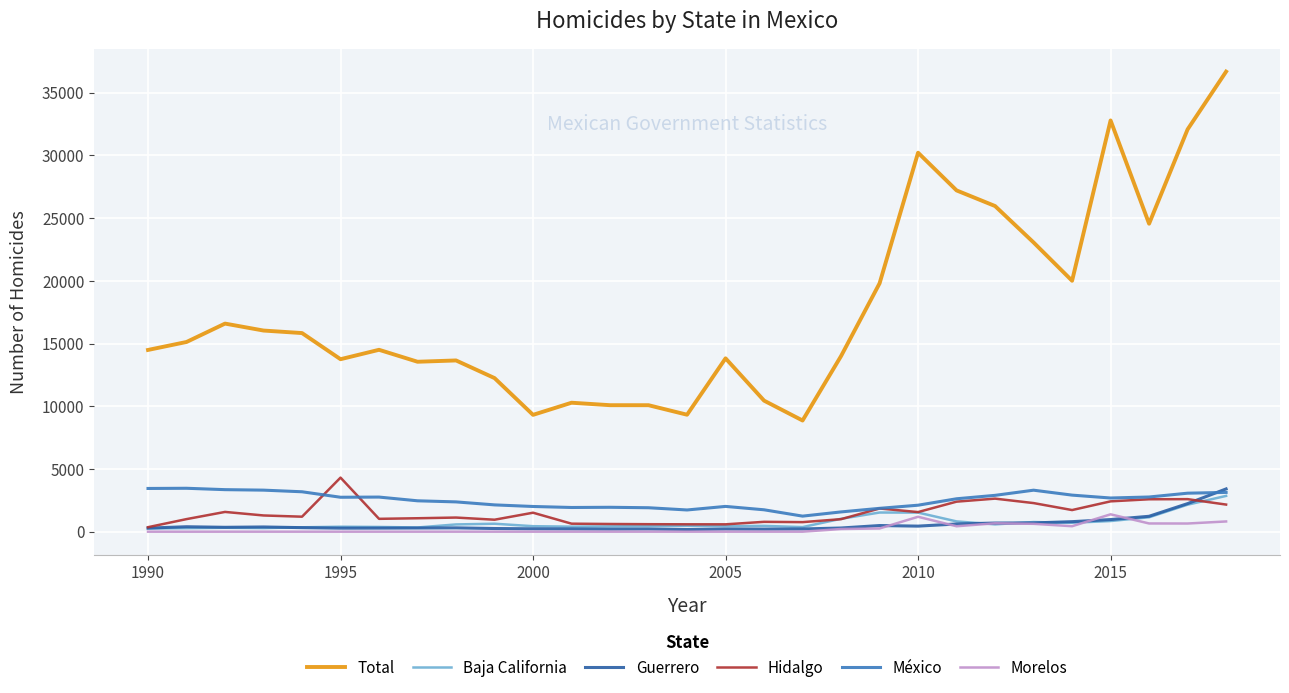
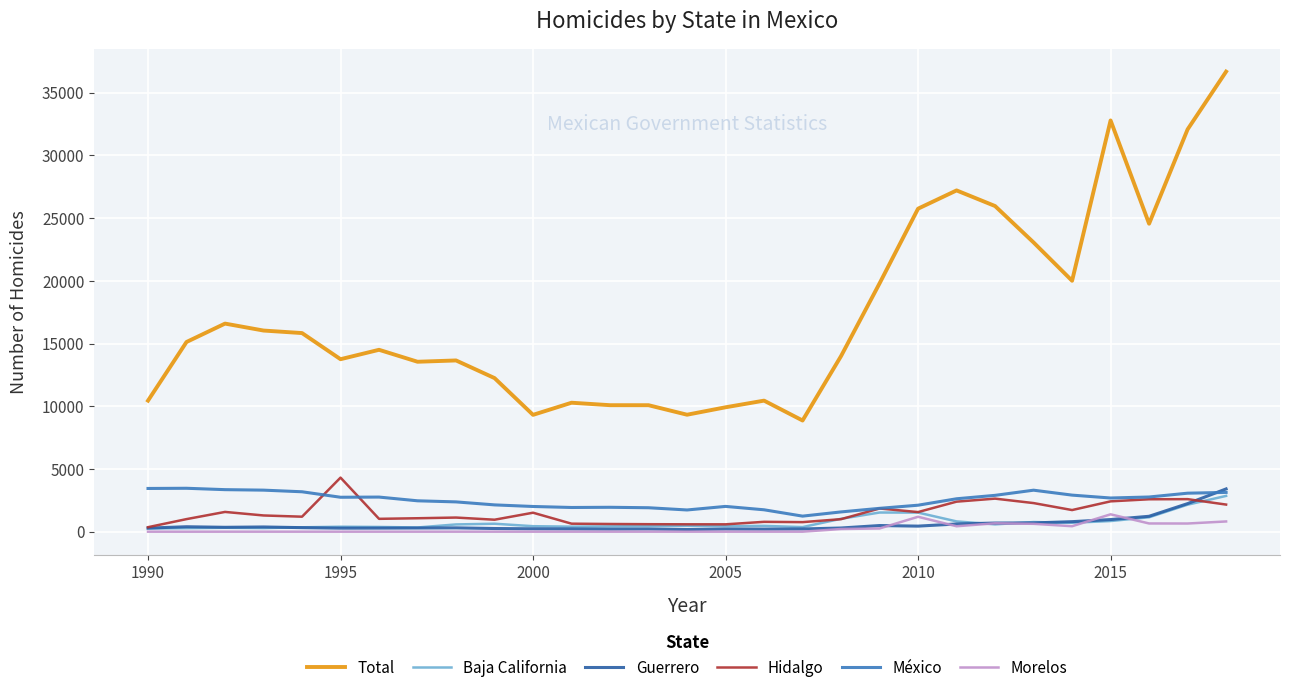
  {
    "Total": {
-     "1990": 14500,
+     "1990": 10500,
      "1995": 13800,
      "2000": 9300,
-     "2005": 13800,
-     "2010": 30200,
+     "2005": 9900,
+     "2010": 25800,
      "2015": 32800
    },
    "Baja California": {
      "2000": 400
    },
    "Hidalgo": {
      "1995": 4300,
      "2000": 1500,
      "2015": 2400
    },
    "Morelos": {
      "1990": 0,
      "1995": 0,
      "2000": 0,
      "2005": 0,
      "2010": 1200,
      "2015": 1400
    }
  }
